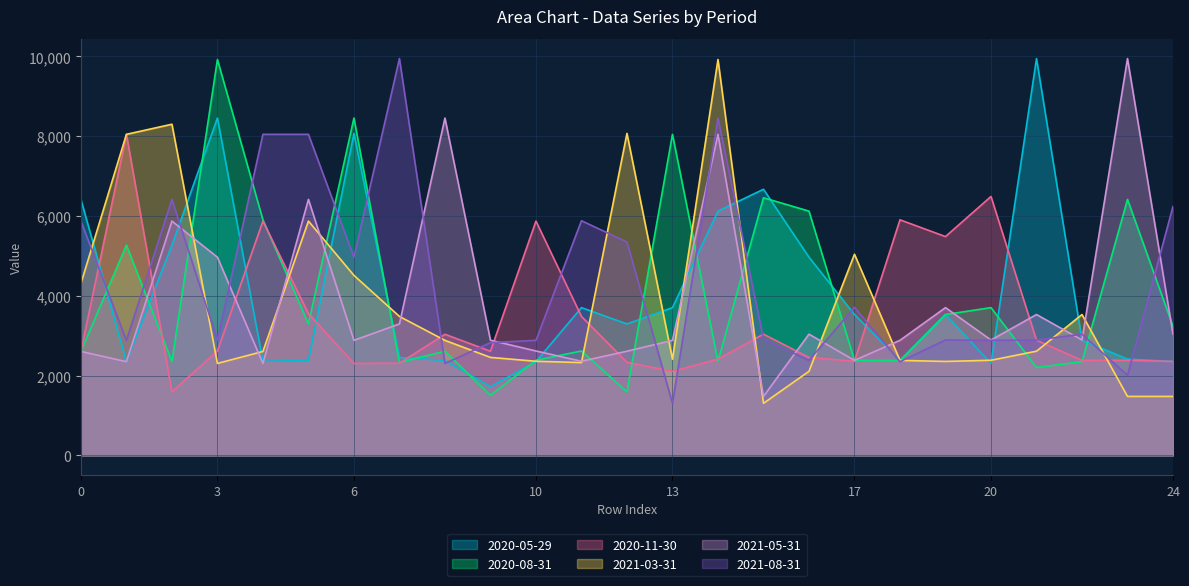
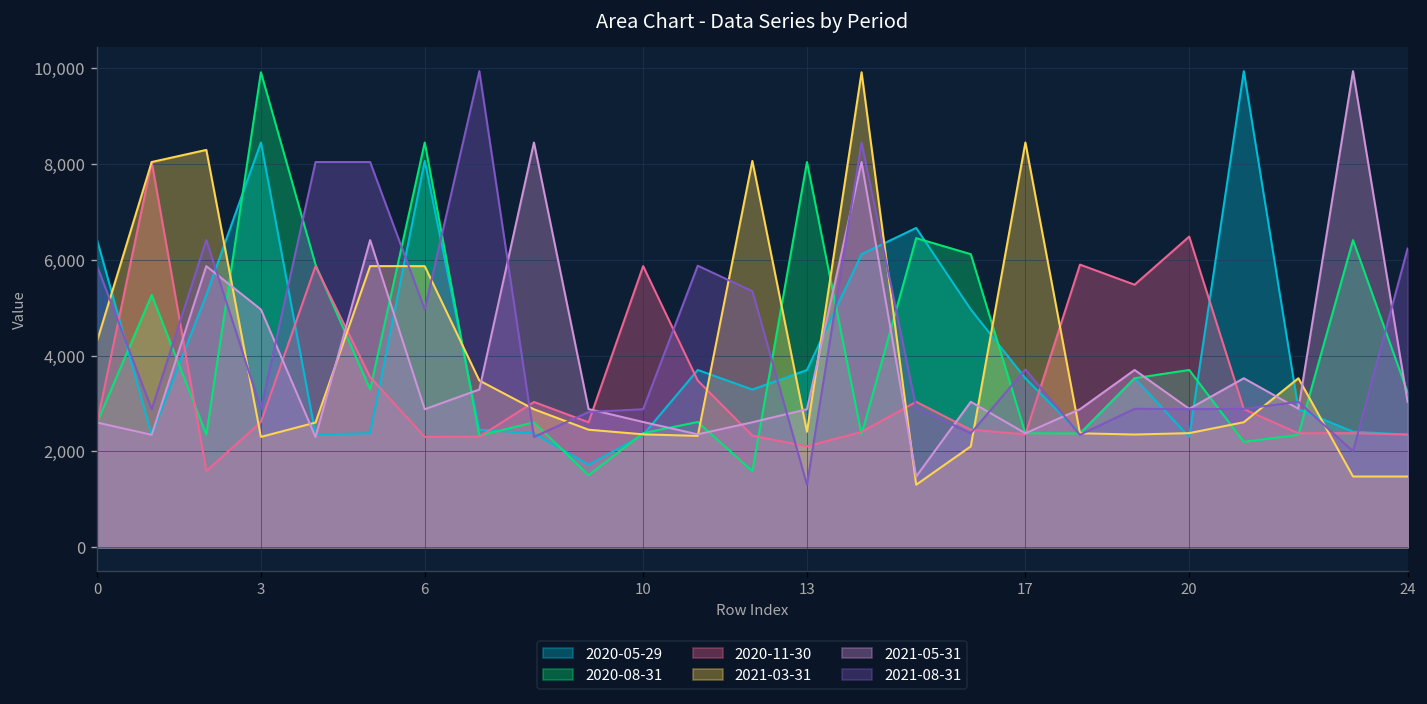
  {
    "2021-03-31": {
      "0": "4,300",
      "3": "2,300",
-     "6": "4,500",
+     "6": "5,900",
      "13": "2,400",
-     "17": "5,000",
+     "17": "8,500",
      "20": "2,400",
      "24": "1,500"
    }
  }
